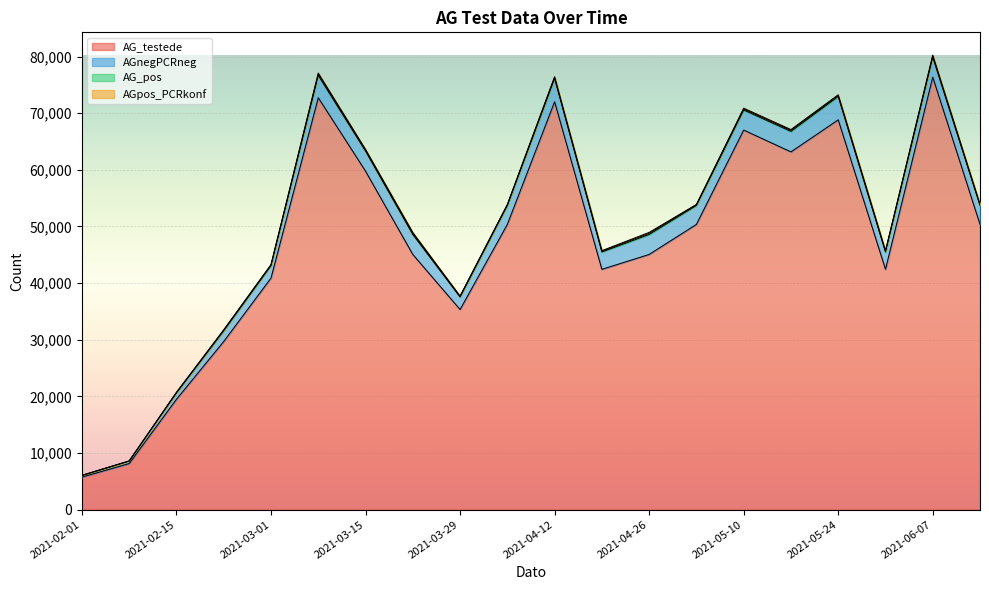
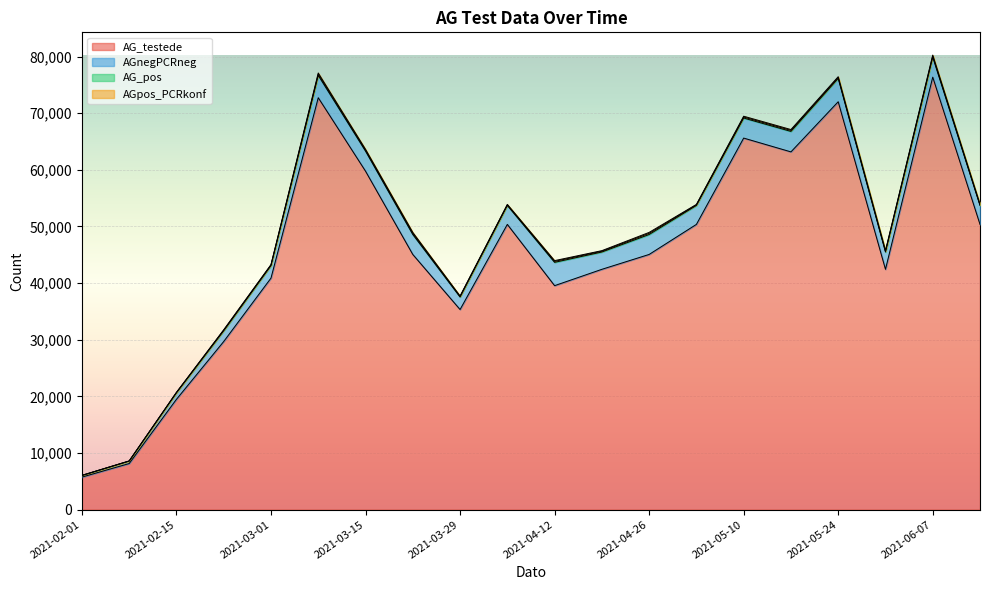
  {
    "AG_testede": {
      "2021-02-15": "19,000",
      "2021-03-01": "41,000",
      "2021-03-15": "60,000",
      "2021-03-29": "35,000",
-     "2021-04-12": "72,000",
+     "2021-04-12": "40,000",
      "2021-04-26": "45,000",
-     "2021-05-10": "67,000",
-     "2021-05-24": "69,000",
+     "2021-05-10": "66,000",
+     "2021-05-24": "72,000",
      "2021-06-07": "76,000"
    }
  }
